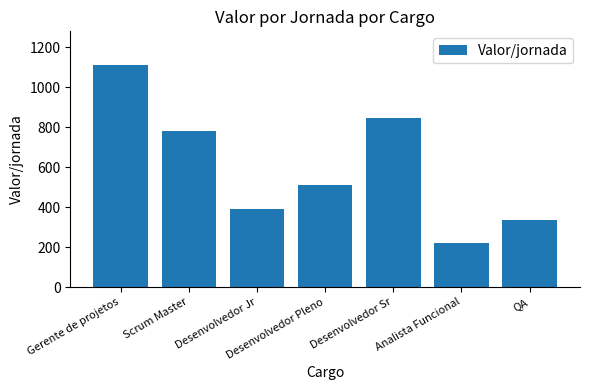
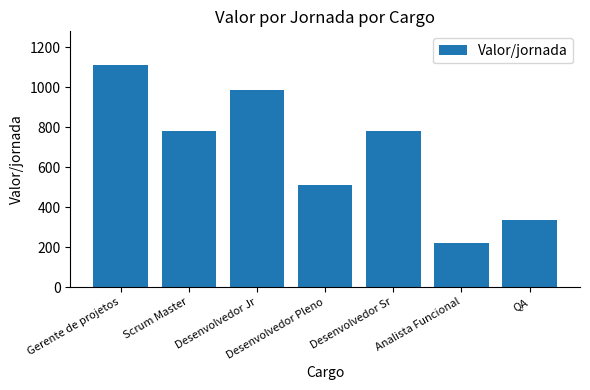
  {
    "Gerente de projetos": 1110,
    "Scrum Master": 780,
-   "Desenvolvedor Jr": 390,
+   "Desenvolvedor Jr": 980,
    "Desenvolvedor Pleno": 510,
-   "Desenvolvedor Sr": 840,
+   "Desenvolvedor Sr": 780,
    "Analista Funcional": 220,
    "QA": 330
  }
